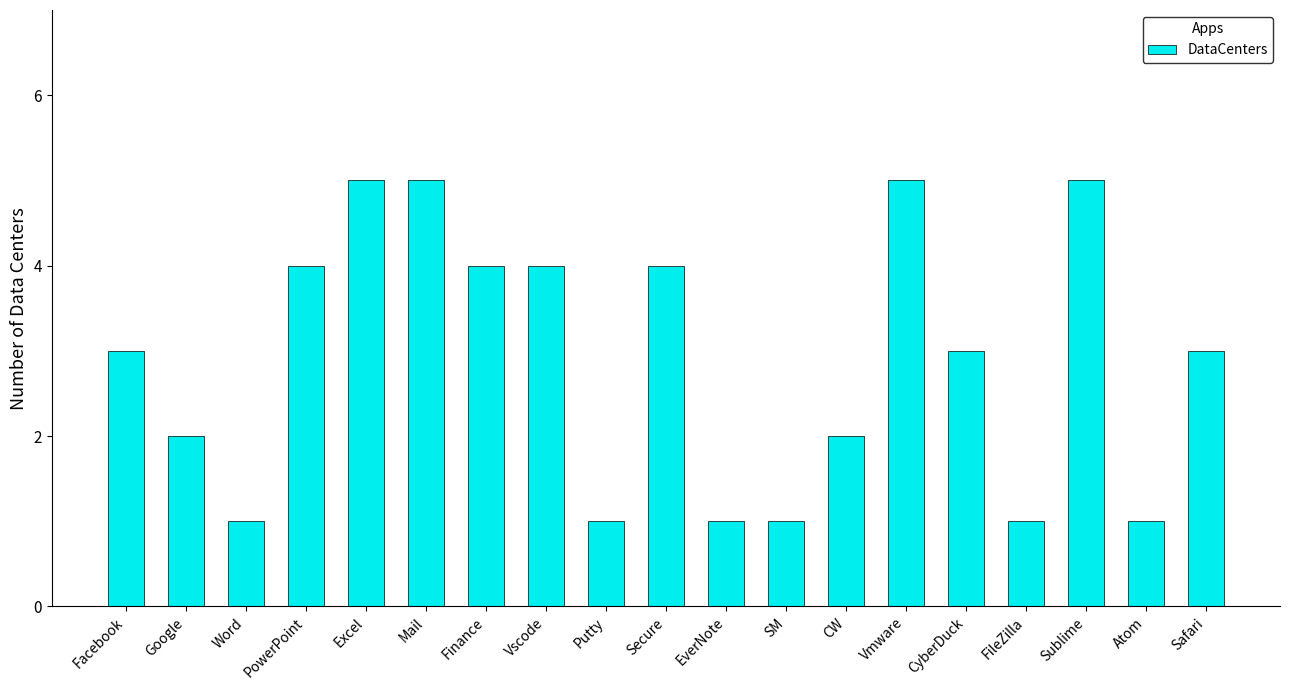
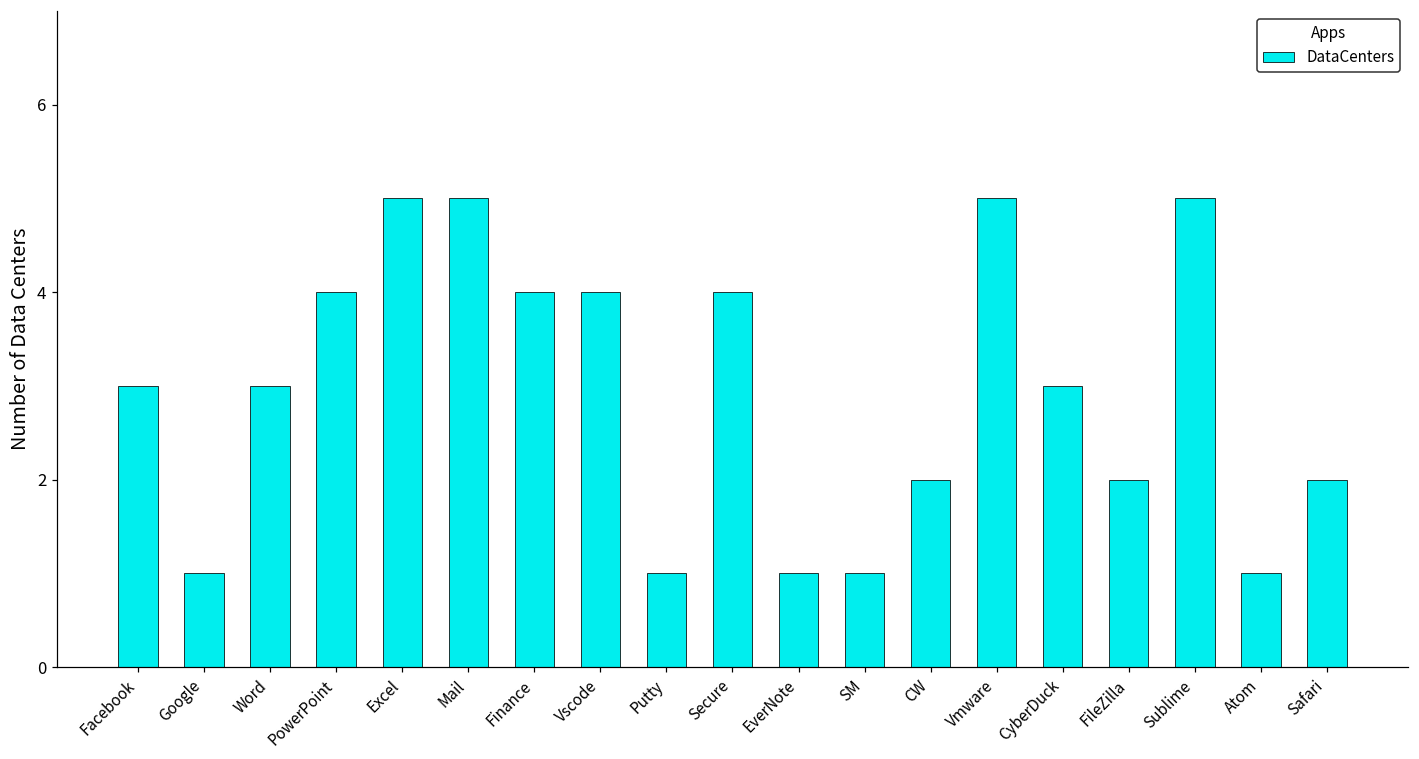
  {
    "Facebook": 3,
-   "Google": 2,
-   "Word": 1,
+   "Google": 1,
+   "Word": 3,
    "PowerPoint": 4,
    "Excel": 5,
    "Mail": 5,
    "Finance": 4,
    "Vscode": 4,
    "Putty": 1,
    "Secure": 4,
    "EverNote": 1,
    "SM": 1,
    "CW": 2,
    "Vmware": 5,
    "CyberDuck": 3,
-   "FileZilla": 1,
+   "FileZilla": 2,
    "Sublime": 5,
    "Atom": 1,
-   "Safari": 3
+   "Safari": 2
  }
